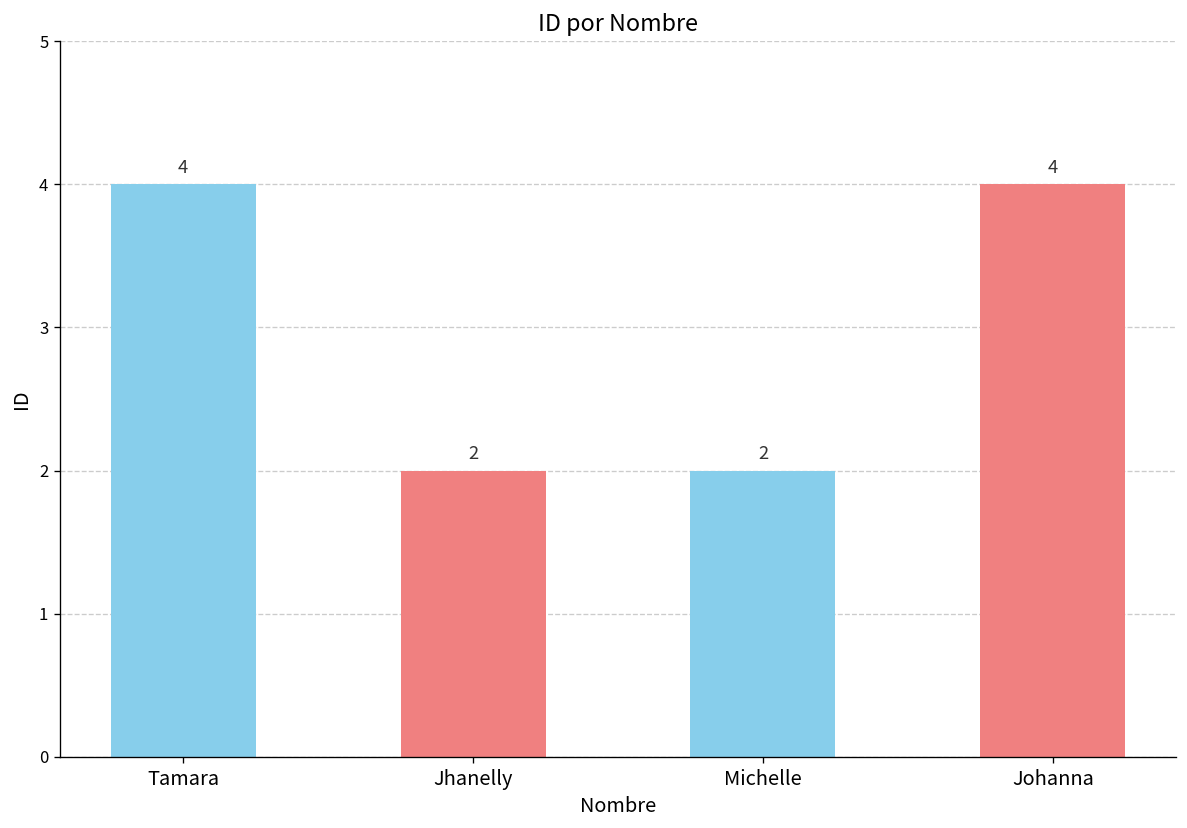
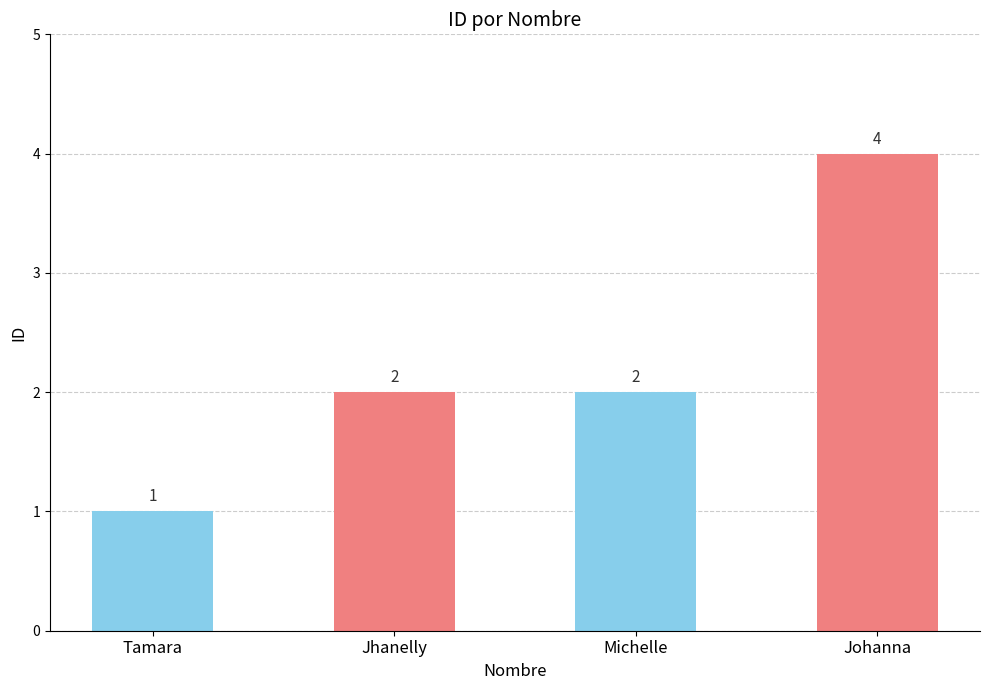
  {
-   "Tamara": 4,
+   "Tamara": 1,
    "Jhanelly": 2,
    "Michelle": 2,
    "Johanna": 4
  }
